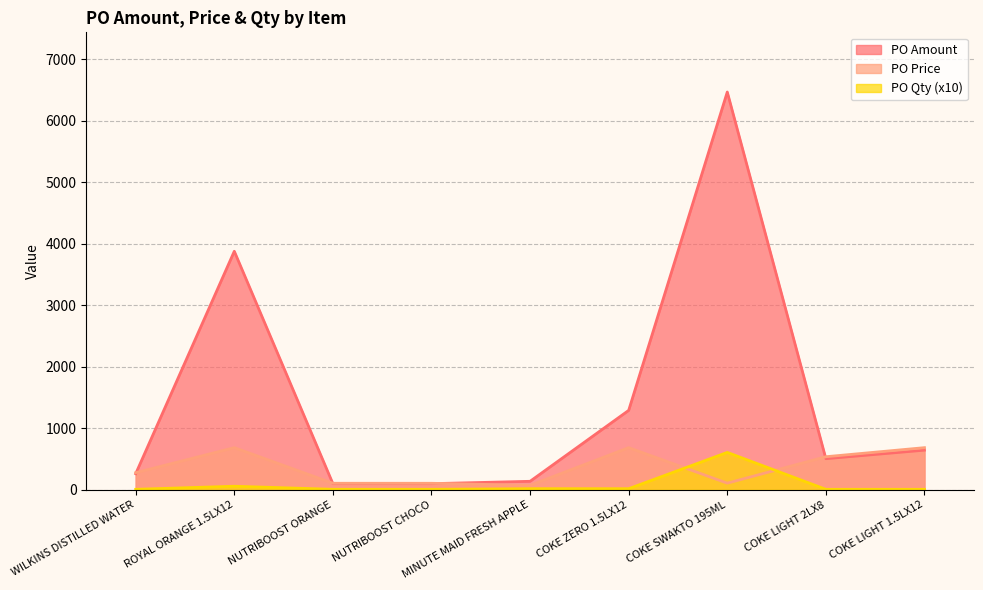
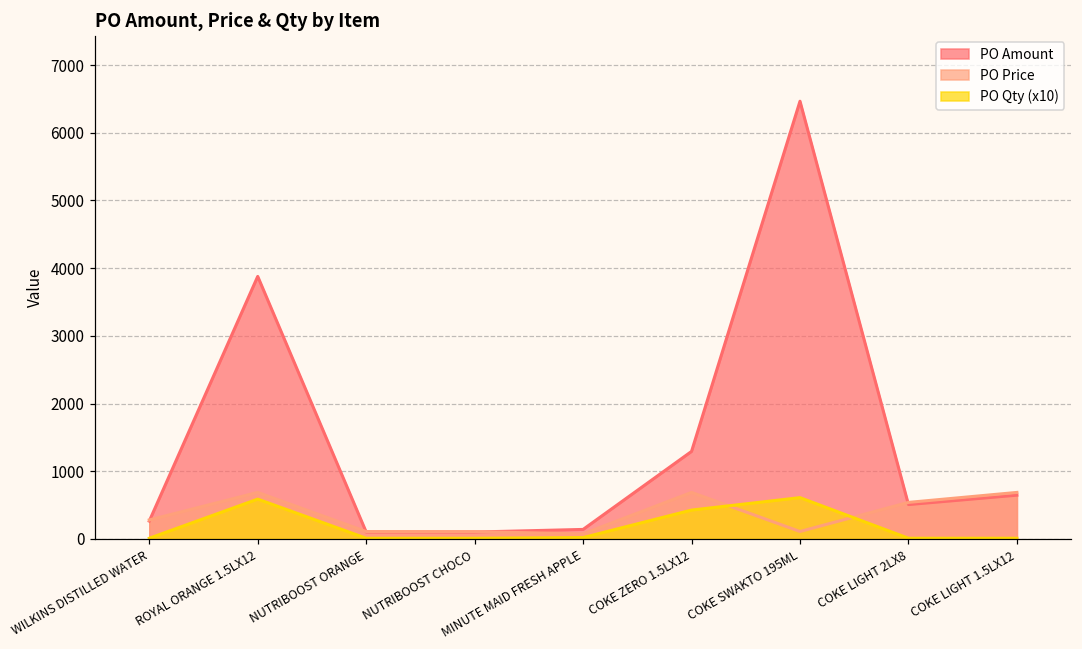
  {
    "PO Qty (x10)": {
      "WILKINS DISTILLED WATER": 0,
-     "ROYAL ORANGE 1.5LX12": 100,
+     "ROYAL ORANGE 1.5LX12": 600,
      "NUTRIBOOST ORANGE": 0,
      "NUTRIBOOST CHOCO": 0,
      "MINUTE MAID FRESH APPLE": 0,
-     "COKE ZERO 1.5LX12": 0,
+     "COKE ZERO 1.5LX12": 400,
      "COKE SWAKTO 195ML": 600,
      "COKE LIGHT 2LX8": 0,
      "COKE LIGHT 1.5LX12": 0
    }
  }
